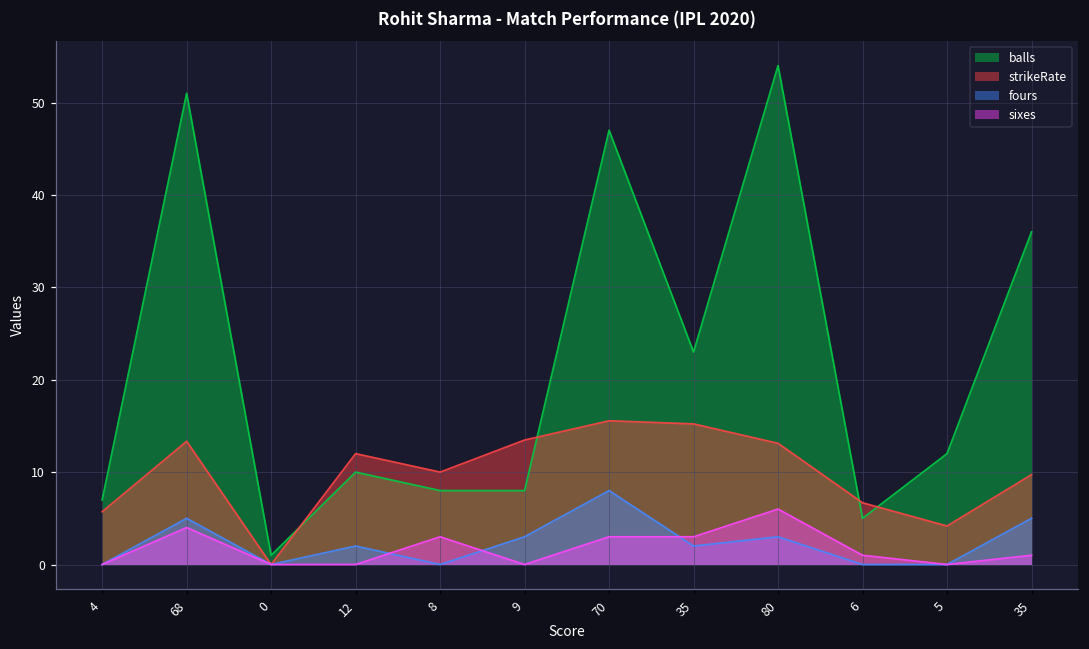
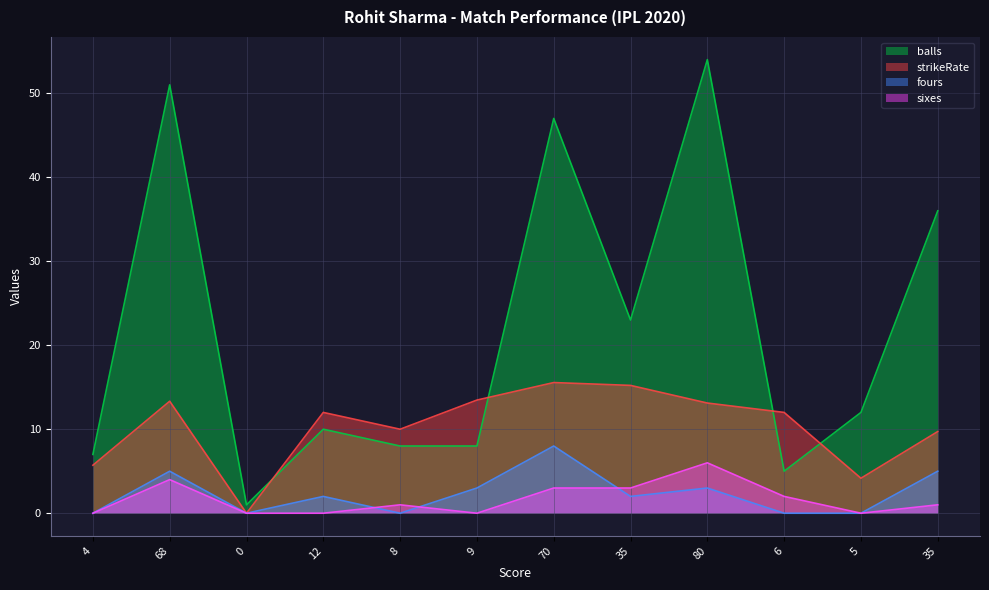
  {
    "balls": {
      "4": 7,
      "68": 51,
      "0": 1,
      "12": 10,
      "8": 8,
      "9": 8,
      "70": 47,
      "80": 54,
      "6": 5,
      "5": 12
    },
    "strikeRate": {
      "4": 6,
      "68": 13,
      "12": 12,
      "8": 10,
      "9": 13,
      "70": 16,
      "80": 13,
-     "6": 7,
+     "6": 12,
      "5": 4
    },
    "fours": {
      "68": 5,
      "12": 2,
      "8": 0,
      "9": 3,
      "70": 8,
      "80": 3,
      "6": 0
    },
    "sixes": {
      "68": 4,
      "12": 0,
-     "8": 3,
+     "8": 1,
      "9": 0,
      "70": 3,
      "80": 6,
-     "6": 1
+     "6": 2
    }
  }
